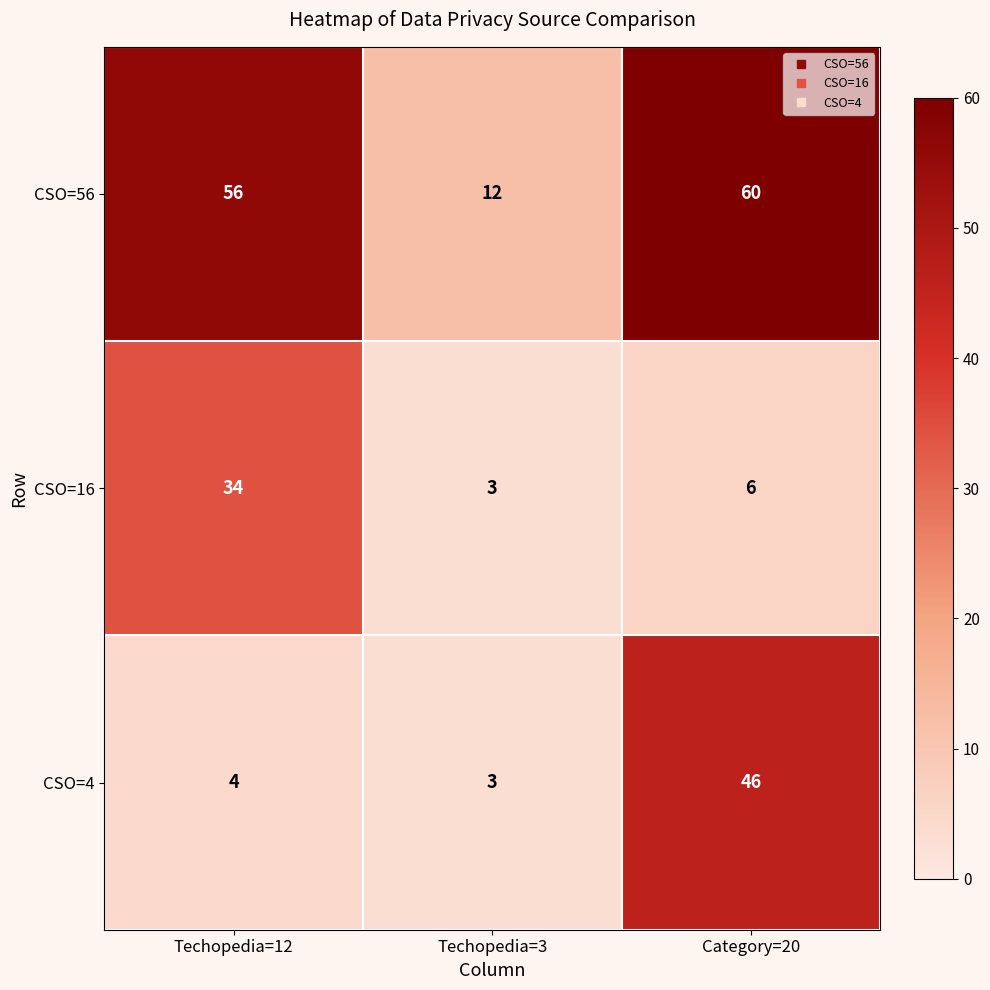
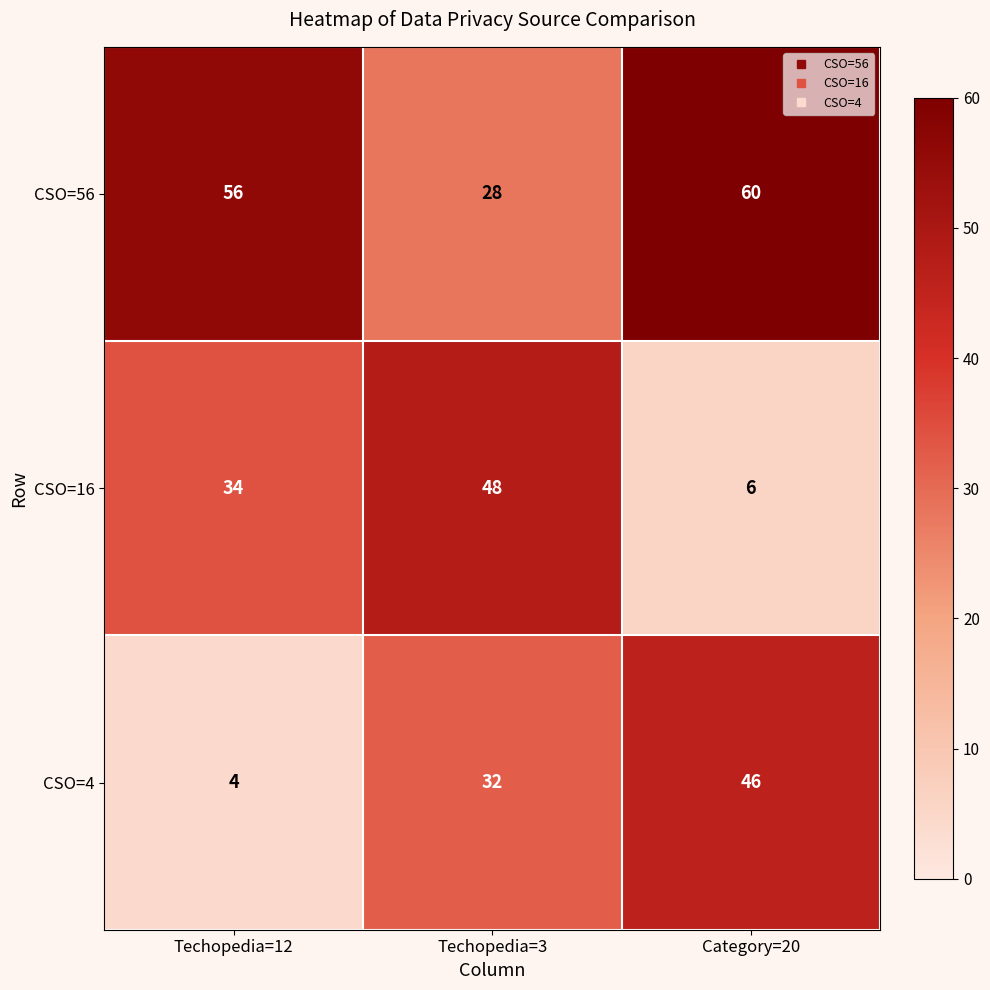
  {
    "CSO=56": {
      "Techopedia=12": 56,
-     "Techopedia=3": 12,
+     "Techopedia=3": 28,
      "Category=20": 60
    },
    "CSO=16": {
      "Techopedia=12": 34,
-     "Techopedia=3": 3,
+     "Techopedia=3": 48,
      "Category=20": 6
    },
    "CSO=4": {
      "Techopedia=12": 4,
-     "Techopedia=3": 3,
+     "Techopedia=3": 32,
      "Category=20": 46
    }
  }
